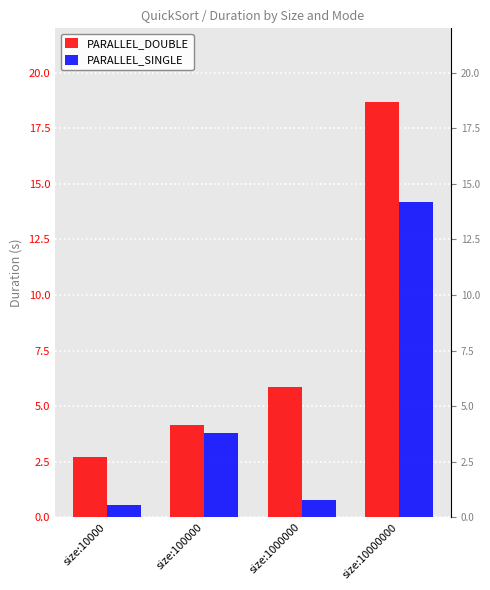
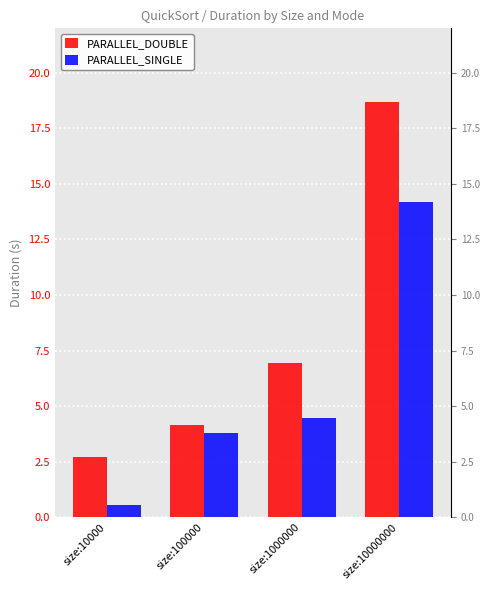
  {
    "PARALLEL_DOUBLE": {
      "size:10000": 2.7,
      "size:100000": 4.2,
-     "size:1000000": 5.9,
+     "size:1000000": 6.9,
      "size:10000000": 18.7
    },
    "PARALLEL_SINGLE": {
      "size:10000": 0.5,
      "size:100000": 3.8,
-     "size:1000000": 0.8,
+     "size:1000000": 4.5,
      "size:10000000": 14.2
    }
  }
